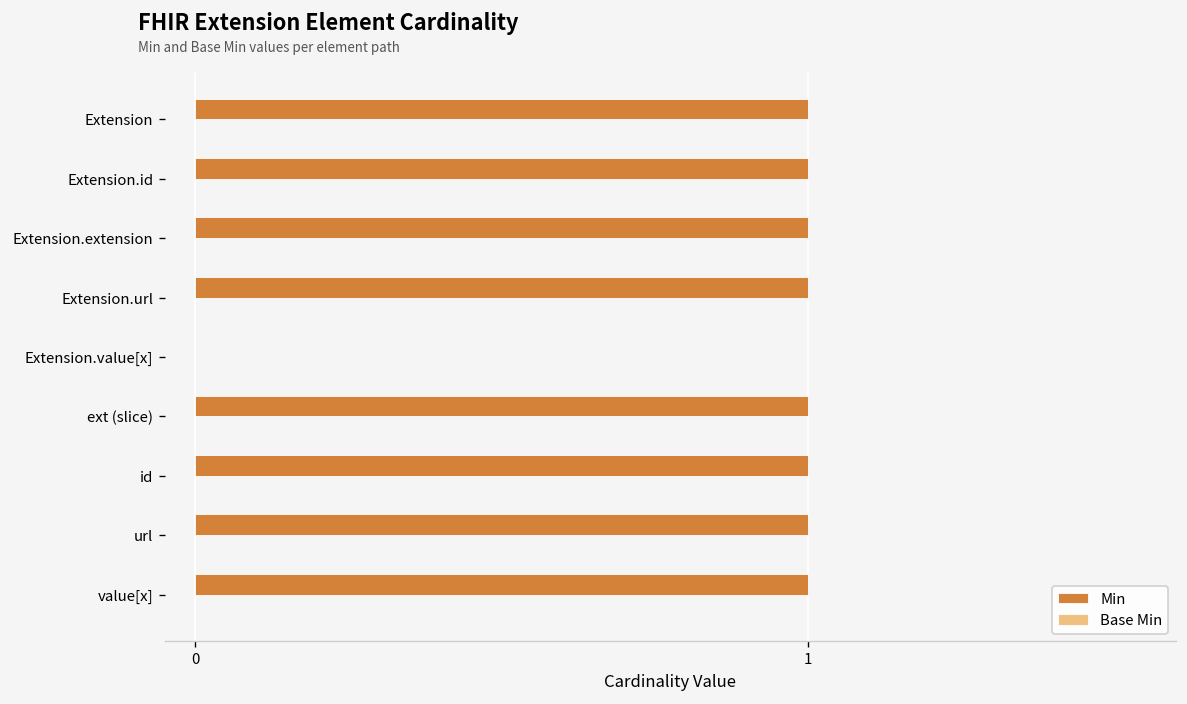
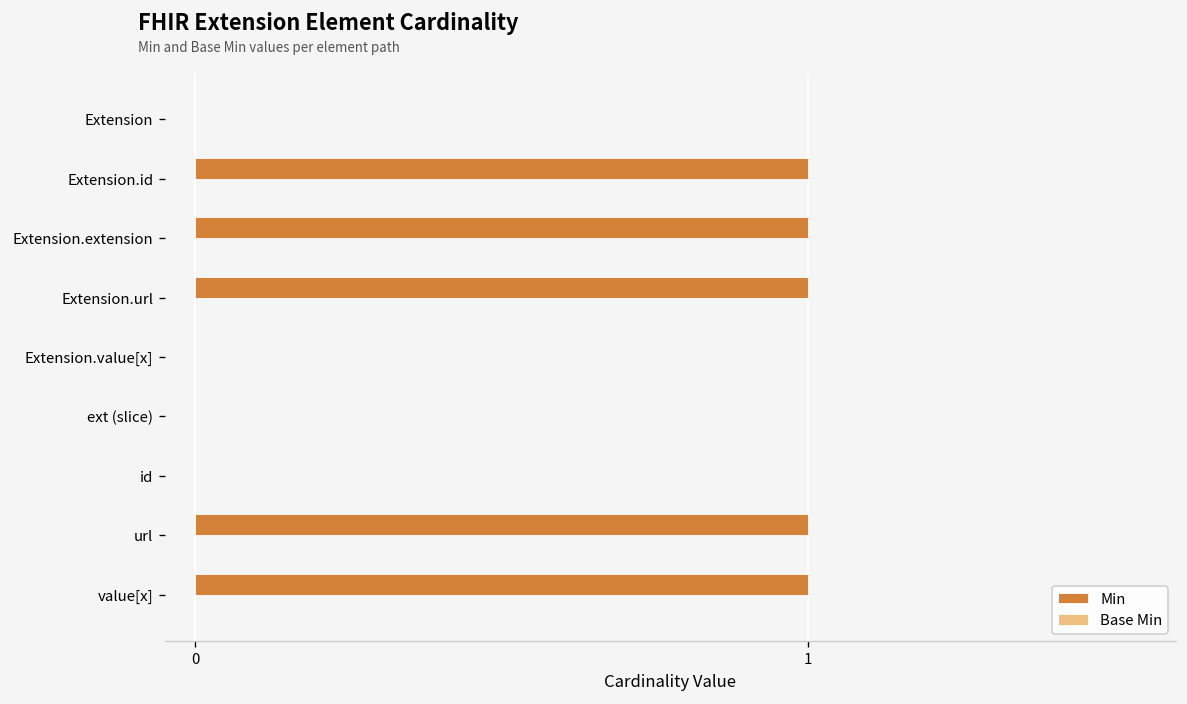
  {
    "Min": {
-     "Extension": 1,
+     "Extension": 0,
      "Extension.id": 1,
      "Extension.extension": 1,
      "Extension.url": 1,
      "Extension.value[x]": 0,
-     "ext (slice)": 1,
-     "id": 1,
+     "ext (slice)": 0,
+     "id": 0,
      "url": 1,
      "value[x]": 1
    },
    "Base Min": {
      "Extension": 0,
      "Extension.id": 0,
      "Extension.extension": 0,
      "Extension.url": 0,
      "Extension.value[x]": 0,
      "ext (slice)": 0,
      "id": 0,
      "url": 0,
      "value[x]": 0
    }
  }
